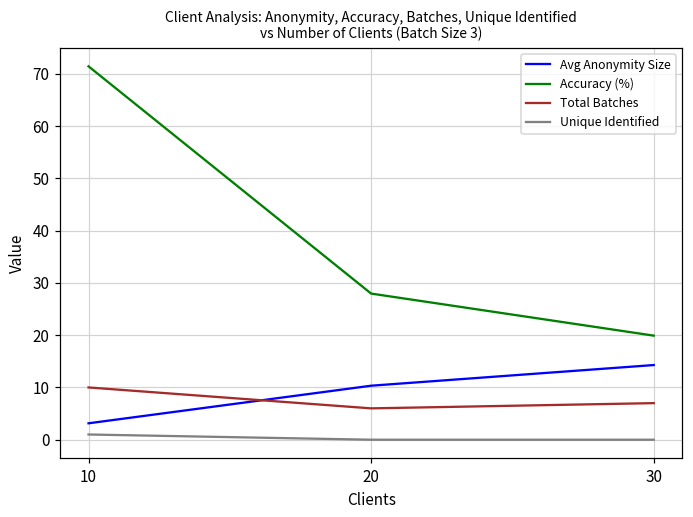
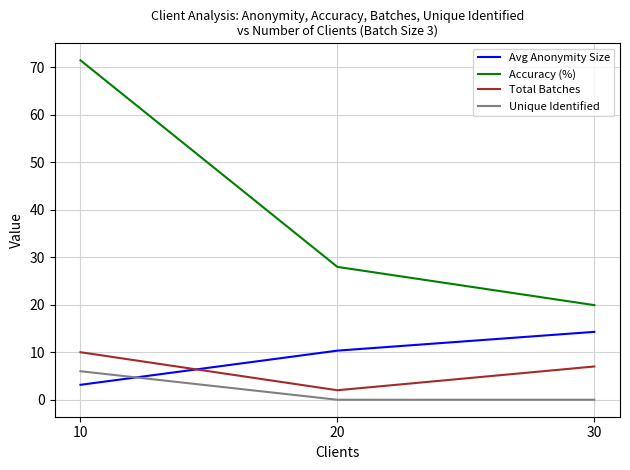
  {
    "Avg Anonymity Size": {
      "10": 3,
      "20": 10,
      "30": 14
    },
    "Accuracy (%)": {
      "10": 71,
      "20": 28,
      "30": 20
    },
    "Total Batches": {
      "10": 10,
-     "20": 6,
+     "20": 2,
      "30": 7
    },
    "Unique Identified": {
-     "10": 1,
+     "10": 6,
      "20": 0,
      "30": 0
    }
  }
